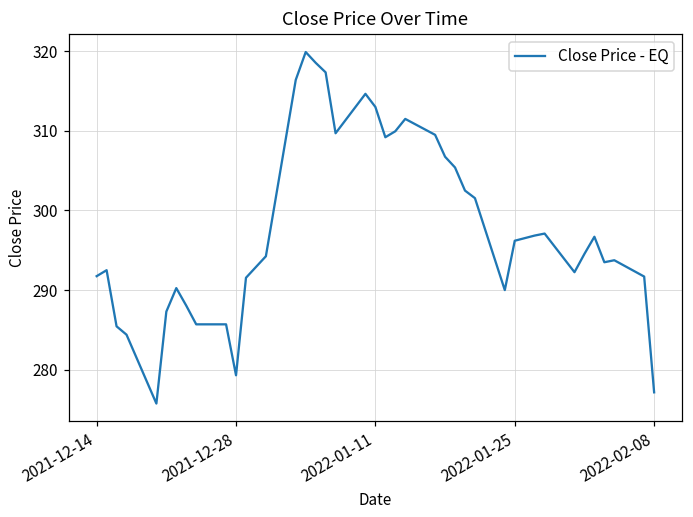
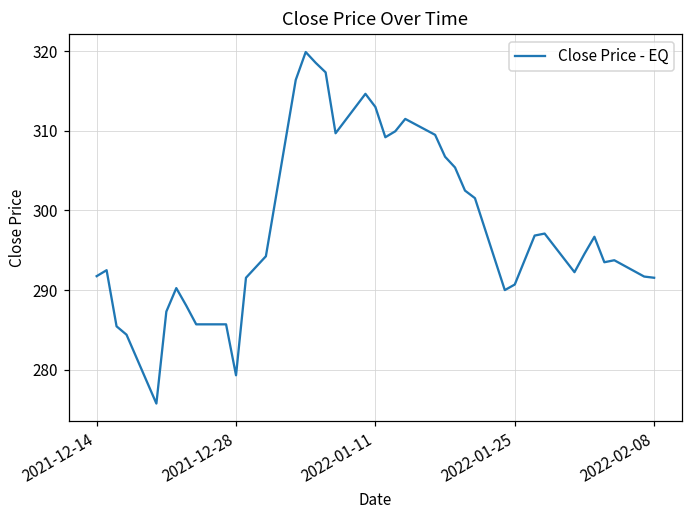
  {
    "2021-12-14": 292,
    "2021-12-28": 279,
    "2022-01-11": 313,
-   "2022-01-25": 296,
-   "2022-02-08": 277
+   "2022-01-25": 291,
+   "2022-02-08": 292
  }
